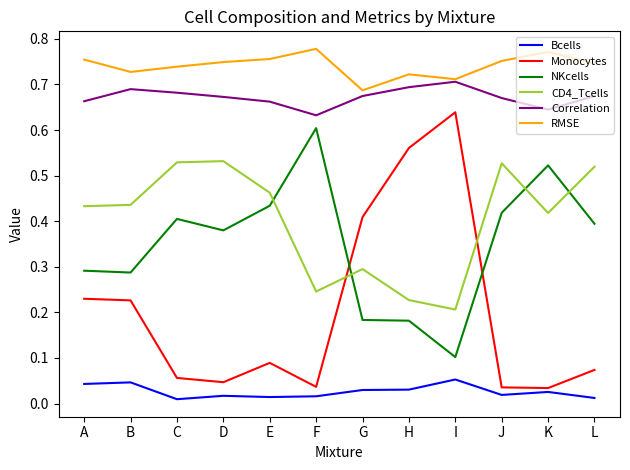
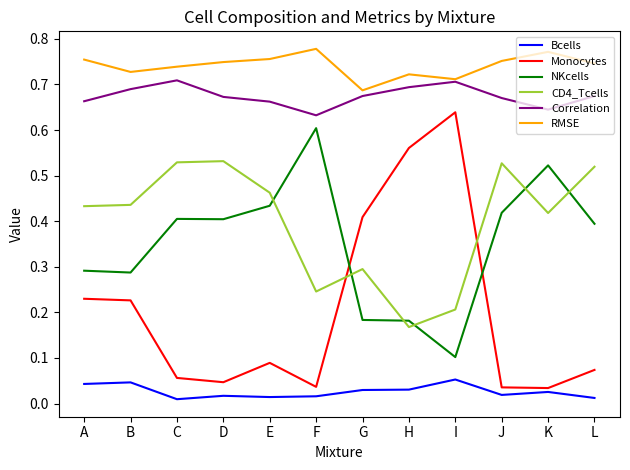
  {
    "Bcells": {
      "A": 0.04,
      "B": 0.05,
      "C": 0.01,
      "D": 0.02,
      "E": 0.01,
      "F": 0.02,
      "G": 0.03,
      "H": 0.03,
      "I": 0.05,
      "J": 0.02,
      "K": 0.03,
      "L": 0.01
    },
    "Monocytes": {
      "A": 0.23,
      "B": 0.23,
      "C": 0.06,
      "D": 0.05,
      "E": 0.09,
      "F": 0.04,
      "G": 0.41,
      "H": 0.56,
      "I": 0.64,
      "J": 0.04,
      "K": 0.03,
      "L": 0.07
    },
    "NKcells": {
      "A": 0.29,
      "B": 0.29,
      "C": 0.41,
-     "D": 0.38,
+     "D": 0.40,
      "E": 0.43,
      "F": 0.60,
      "G": 0.18,
      "H": 0.18,
      "I": 0.10,
      "J": 0.42,
      "K": 0.52,
      "L": 0.39
    },
    "CD4_Tcells": {
      "A": 0.43,
      "B": 0.44,
      "C": 0.53,
      "D": 0.53,
      "E": 0.46,
      "F": 0.25,
      "G": 0.30,
-     "H": 0.23,
+     "H": 0.17,
      "I": 0.21,
      "J": 0.53,
      "K": 0.42,
      "L": 0.52
    },
    "Correlation": {
      "A": 0.66,
      "B": 0.69,
-     "C": 0.68,
+     "C": 0.71,
      "D": 0.67,
      "E": 0.66,
      "F": 0.63,
      "G": 0.67,
      "H": 0.69,
      "J": 0.67
    },
    "RMSE": {
      "A": 0.75,
      "B": 0.73,
      "C": 0.74,
      "D": 0.75,
      "E": 0.76,
      "F": 0.78,
      "G": 0.69,
      "H": 0.72,
      "J": 0.75
    }
  }
